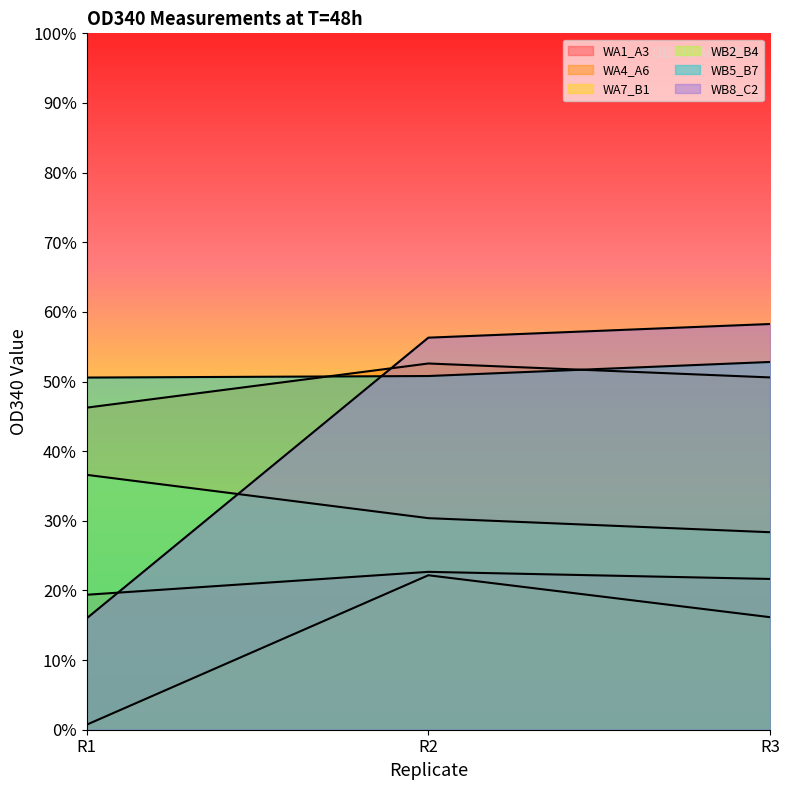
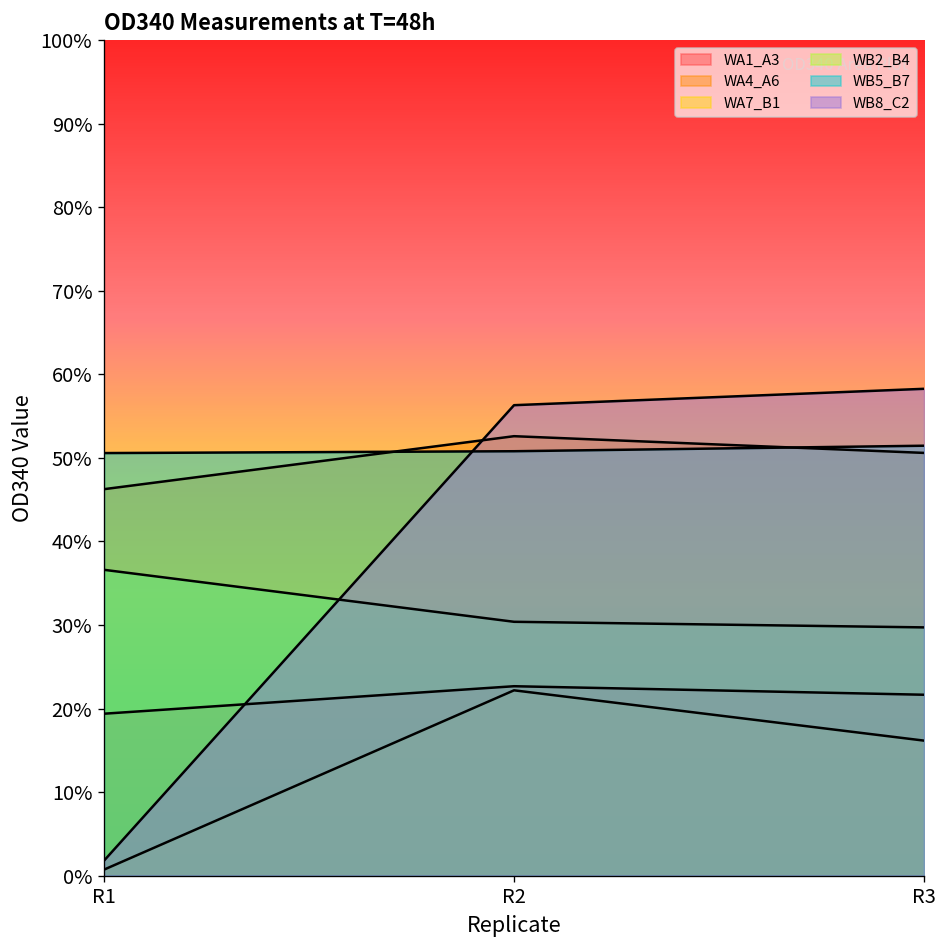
  {
    "WA1_A3": {
      "R1": "19%",
      "R2": "23%",
      "R3": "22%"
    },
    "WB2_B4": {
      "R1": "37%",
      "R2": "30%",
-     "R3": "28%"
+     "R3": "30%"
    },
    "WB5_B7": {
      "R1": "51%",
      "R2": "51%",
-     "R3": "53%"
+     "R3": "51%"
    },
    "WB8_C2": {
-     "R1": "16%",
+     "R1": "2%",
      "R2": "56%",
      "R3": "58%"
    }
  }
